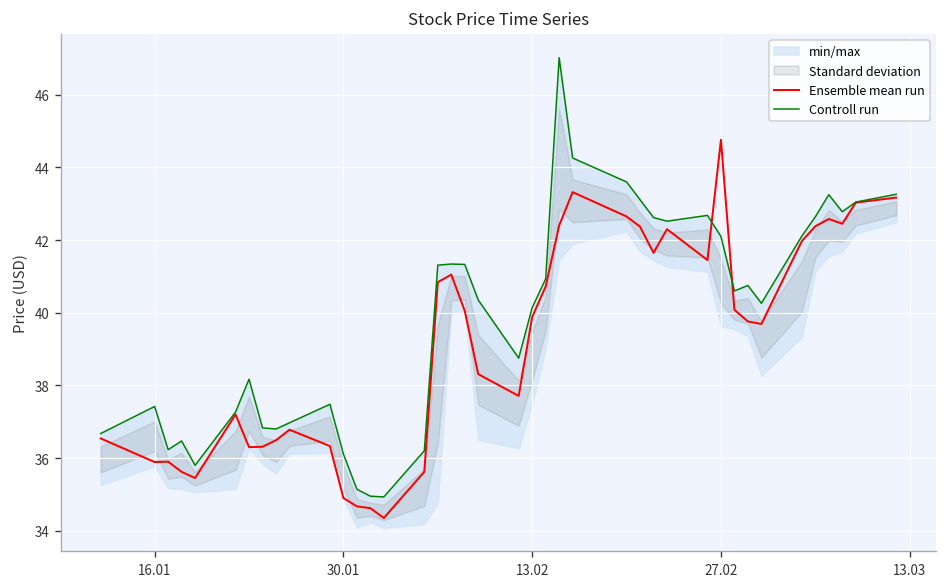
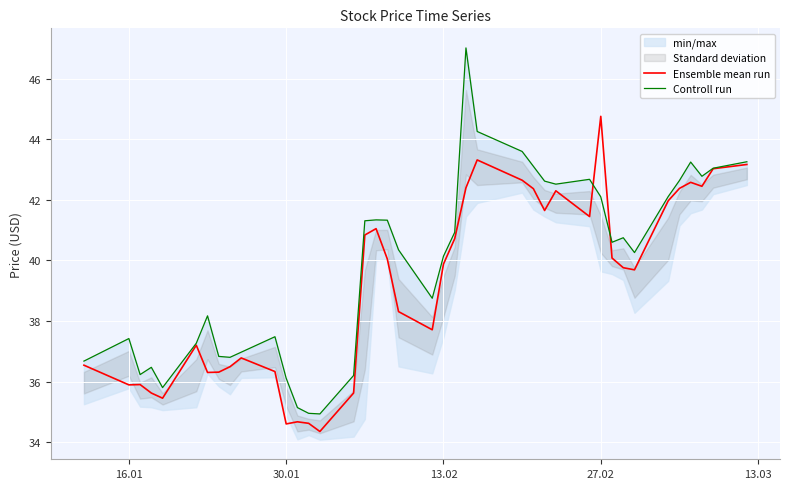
  {
    "Ensemble mean run": {
      "16.01": 35.9,
-     "30.01": 34.9,
+     "30.01": 34.6,
      "13.02": 39.9,
      "27.02": 44.8
    }
  }
